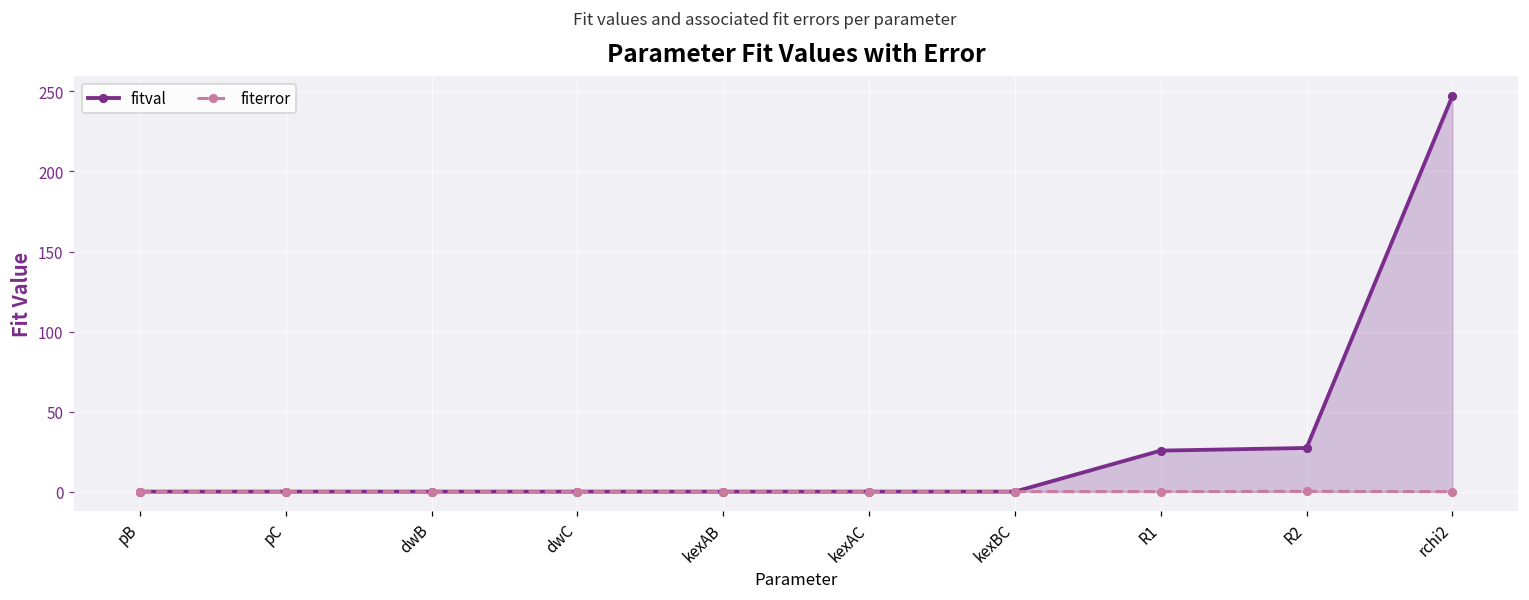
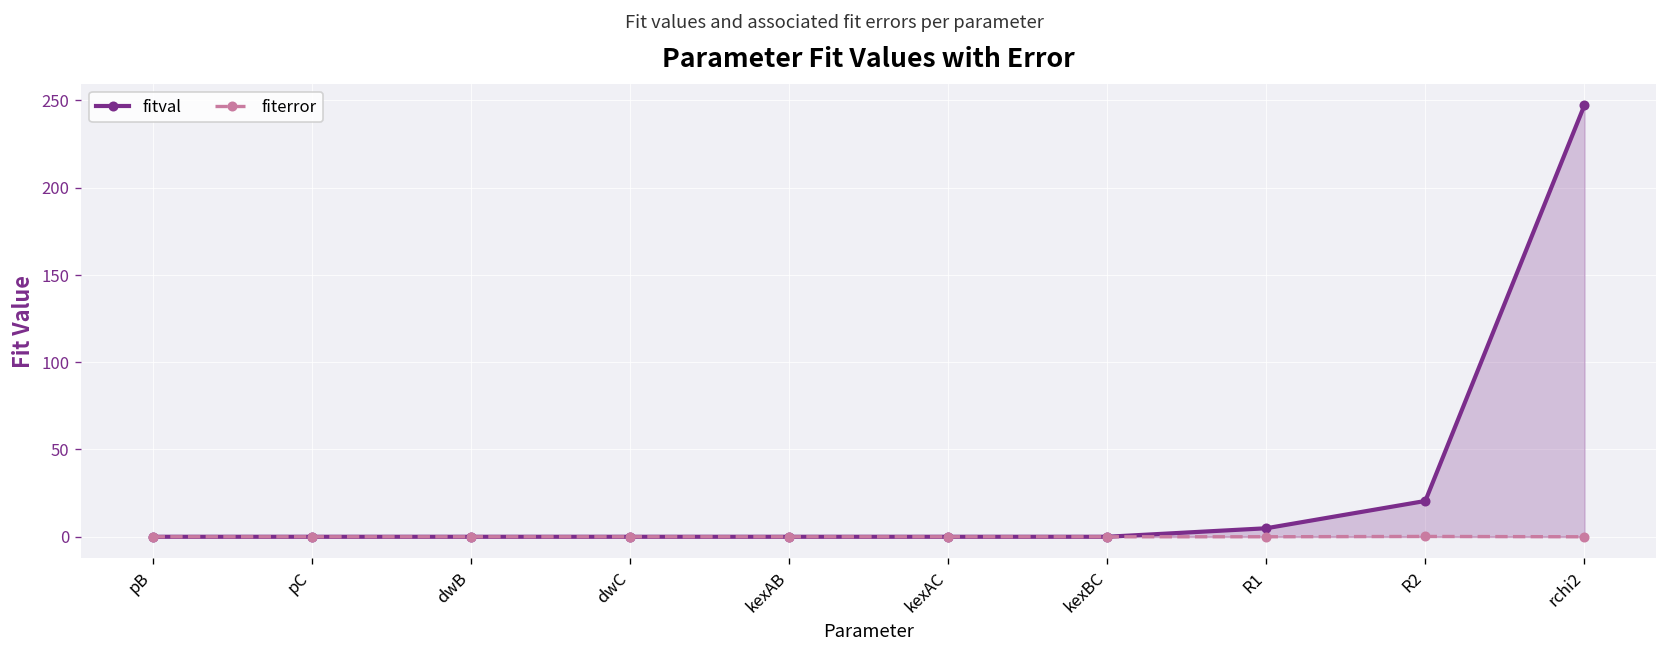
  {
    "fitval": {
-     "R1": 26,
-     "R2": 27,
+     "R1": 5,
+     "R2": 21,
      "rchi2": 247
    },
    "fiterror": {
      "R1": 0,
      "R2": 0,
      "rchi2": 0
    }
  }
